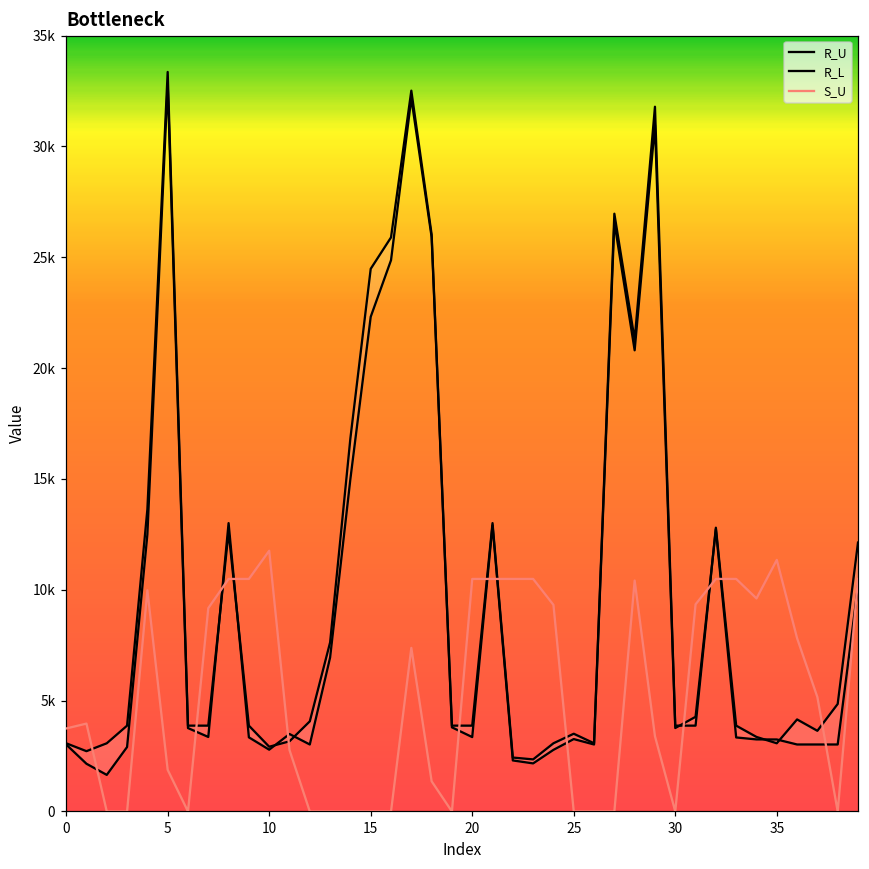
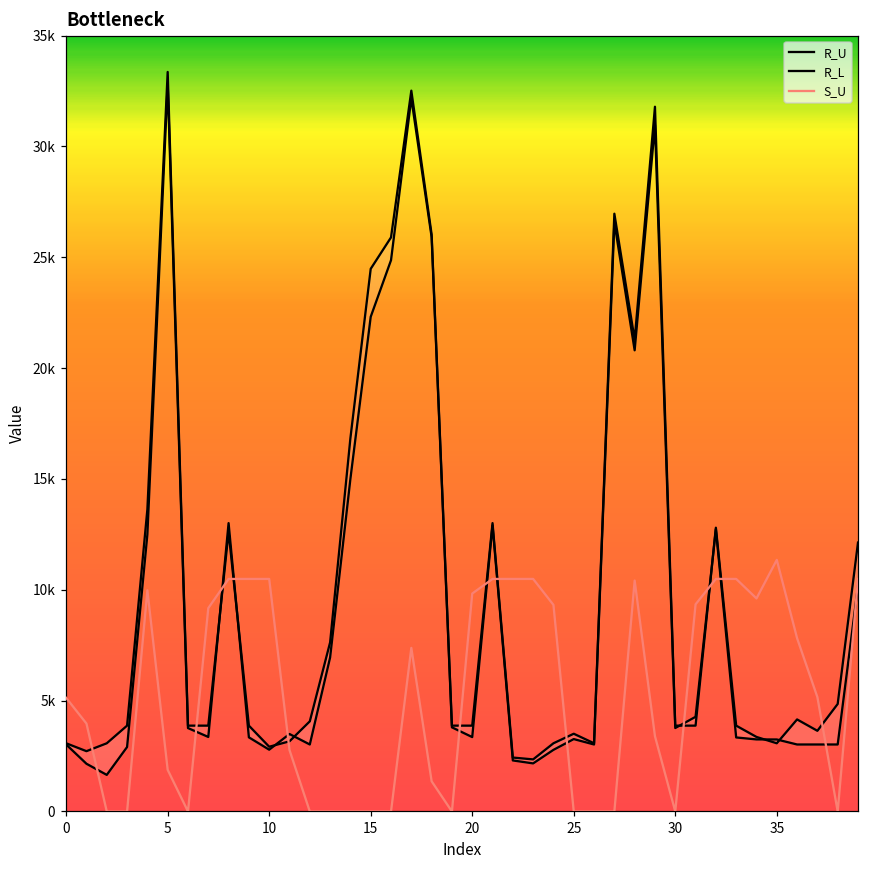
  {
    "S_U": {
-     "0": 3700,
+     "0": 5100,
      "5": 1900,
-     "10": 11800,
+     "10": 10500,
      "15": 0,
-     "20": 10500,
+     "20": 9800,
      "25": 0,
      "30": 0,
      "35": 11300
    }
  }
